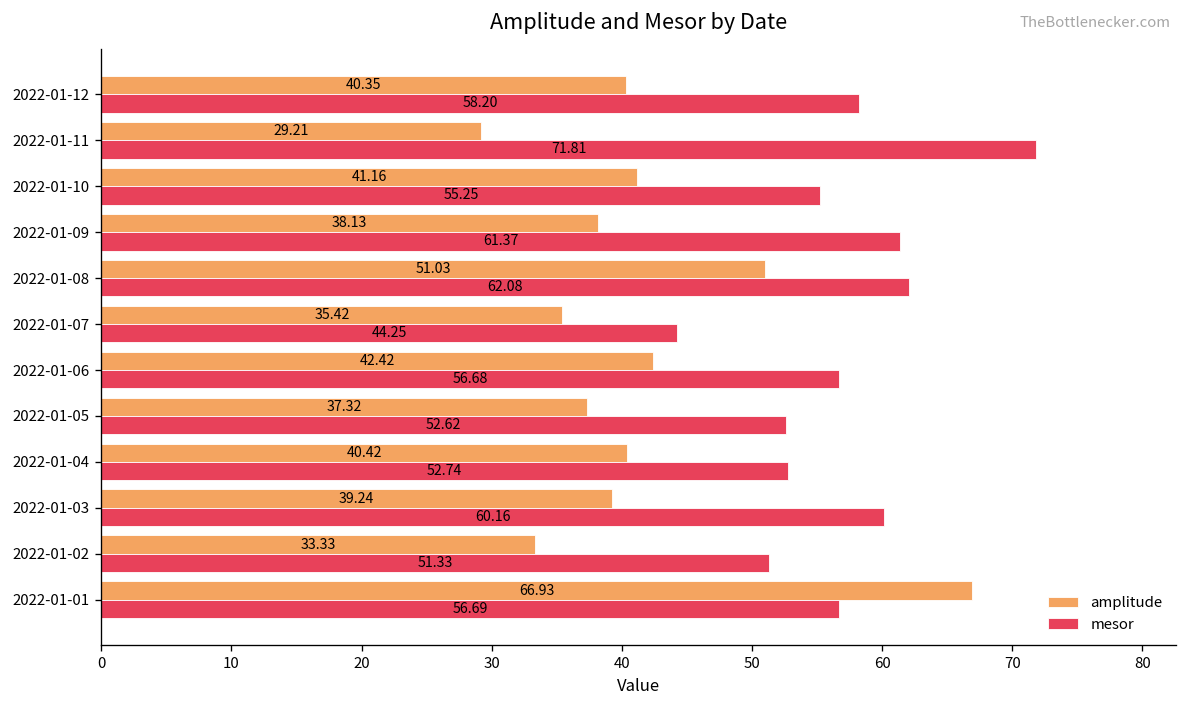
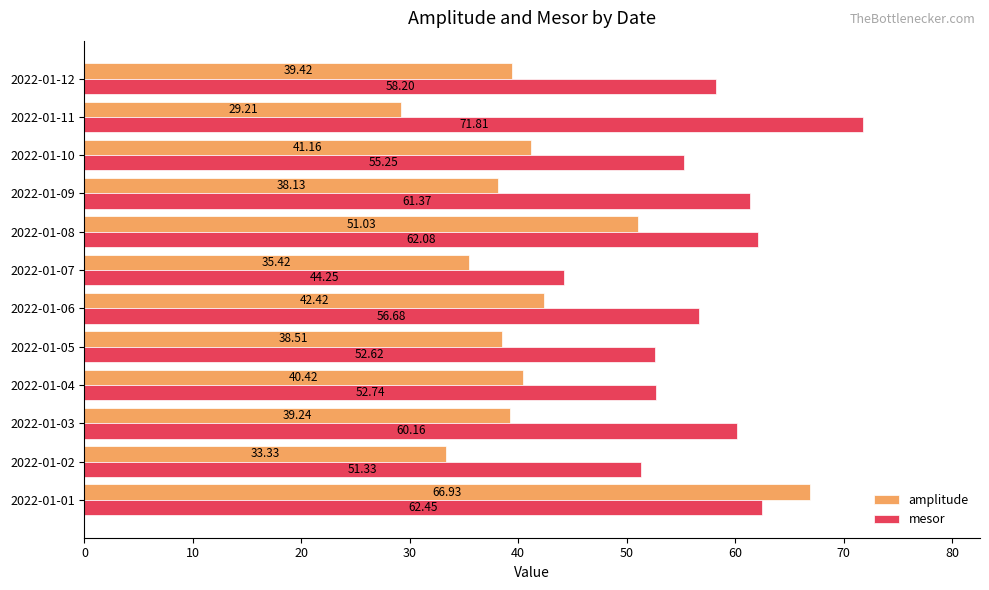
  {
    "amplitude": {
-     "2022-01-12": 40.35,
+     "2022-01-12": 39.42,
      "2022-01-11": 29.21,
      "2022-01-10": 41.16,
      "2022-01-09": 38.13,
      "2022-01-08": 51.03,
      "2022-01-07": 35.42,
      "2022-01-06": 42.42,
-     "2022-01-05": 37.32,
+     "2022-01-05": 38.51,
      "2022-01-04": 40.42,
      "2022-01-03": 39.24,
      "2022-01-02": 33.33,
      "2022-01-01": 66.93
    },
    "mesor": {
      "2022-01-12": 58.20,
      "2022-01-11": 71.81,
      "2022-01-10": 55.25,
      "2022-01-09": 61.37,
      "2022-01-08": 62.08,
      "2022-01-07": 44.25,
      "2022-01-06": 56.68,
      "2022-01-05": 52.62,
      "2022-01-04": 52.74,
      "2022-01-03": 60.16,
      "2022-01-02": 51.33,
-     "2022-01-01": 56.69
+     "2022-01-01": 62.45
    }
  }
